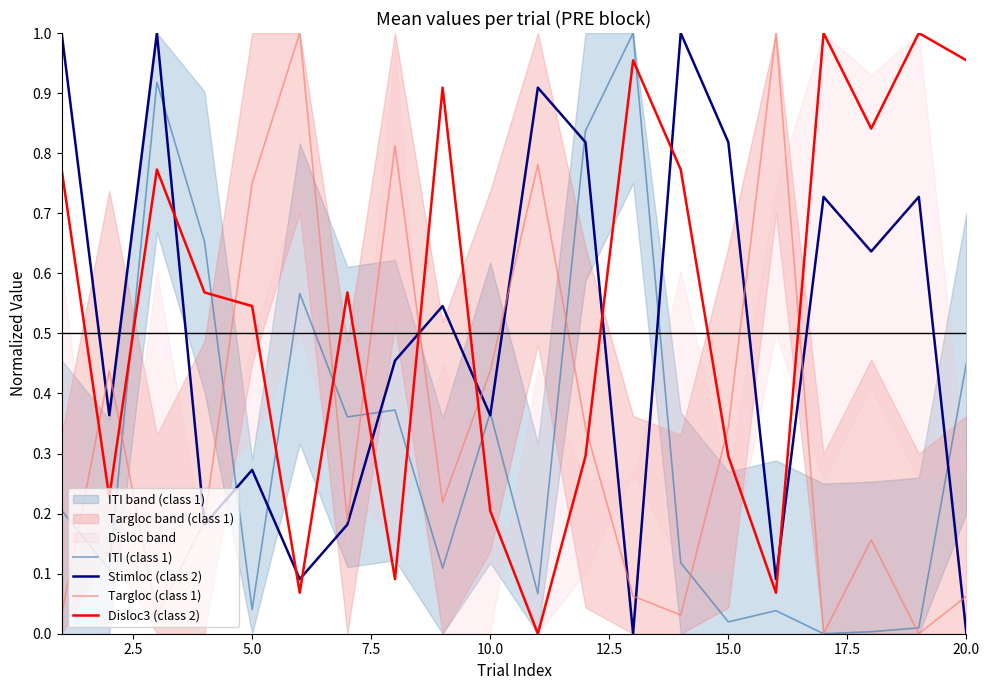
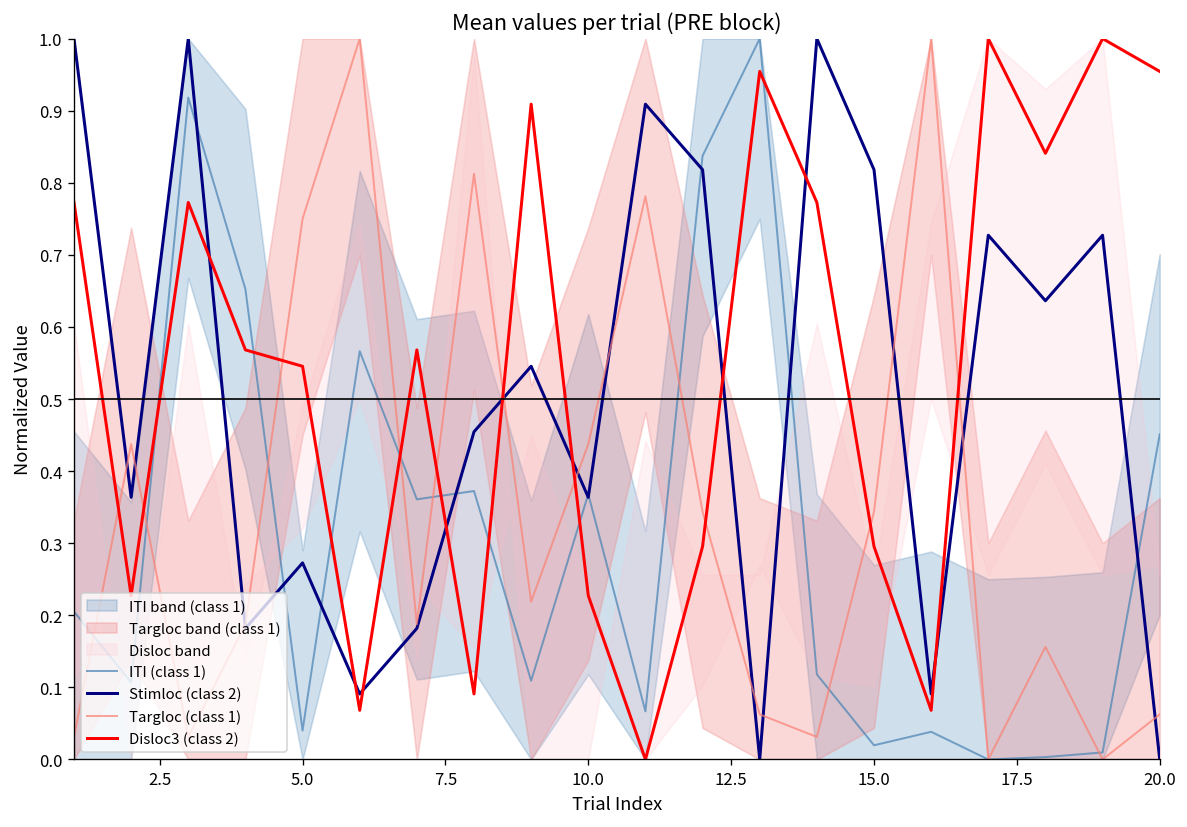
  {
    "Stimloc (class 2)": {
      "5.0": 0.27,
      "10.0": 0.36,
      "15.0": 0.82,
      "20.0": 0.00
    },
    "Disloc3 (class 2)": {
      "5.0": 0.55,
-     "10.0": 0.20,
+     "10.0": 0.23,
      "15.0": 0.30,
      "20.0": 0.95
    }
  }
